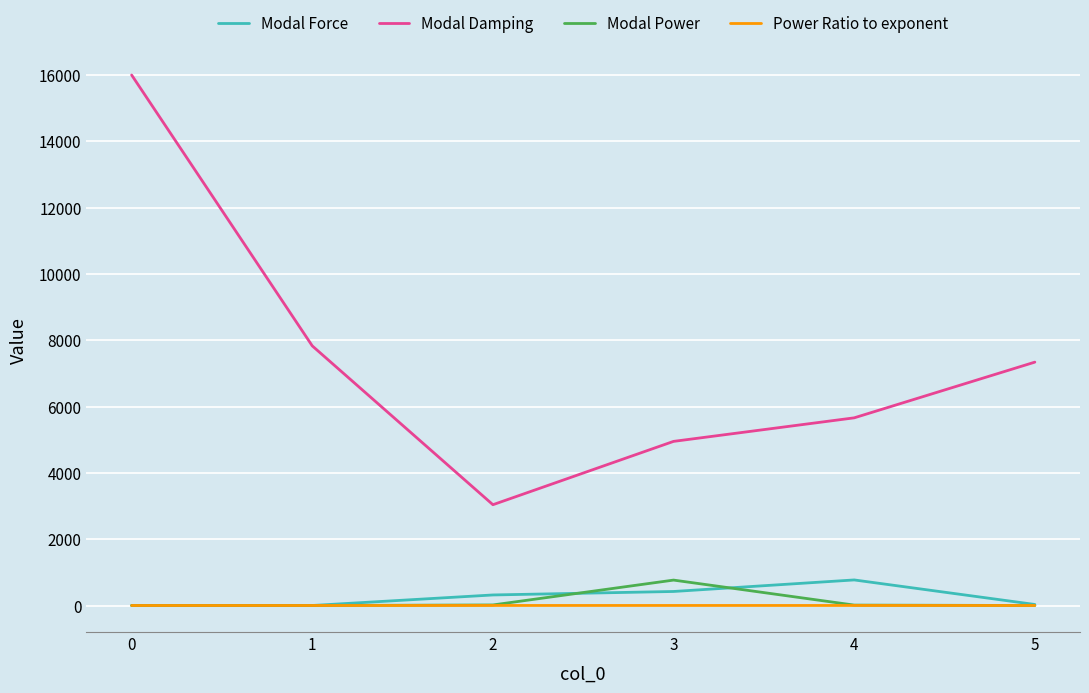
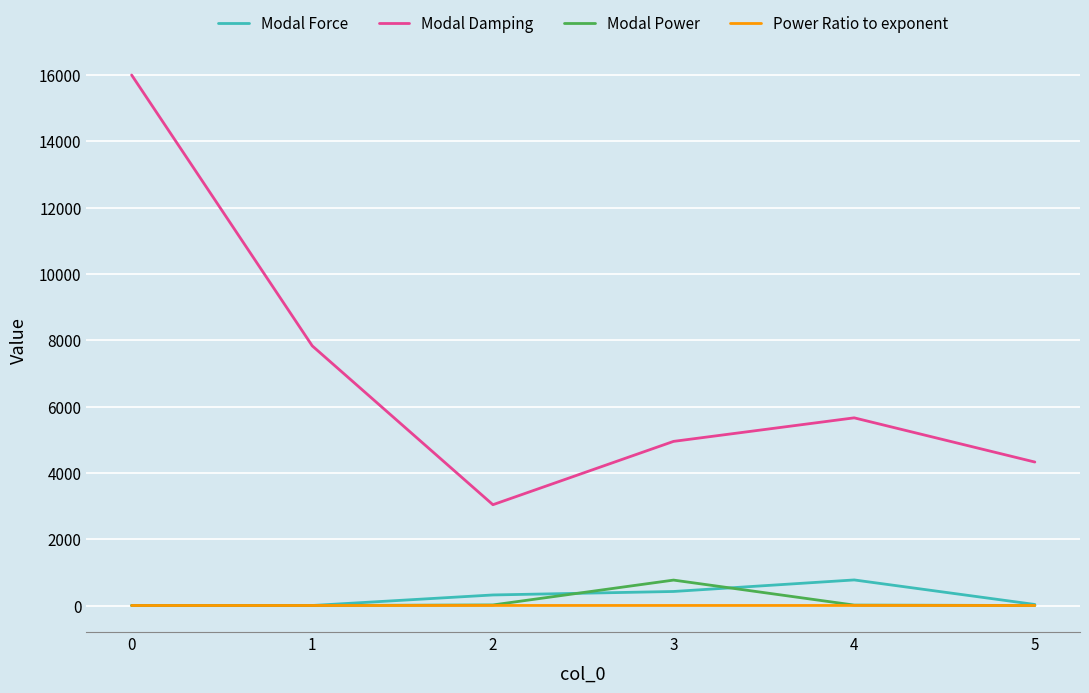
  {
    "Modal Force": {
      "2": 300,
      "3": 400,
      "4": 800
    },
    "Modal Damping": {
      "0": 16000,
      "1": 7800,
      "2": 3000,
      "3": 5000,
      "4": 5700,
-     "5": 7300
+     "5": 4300
    },
    "Modal Power": {
      "3": 800
    },
    "Power Ratio to exponent": {
      "3": 0
    }
  }
